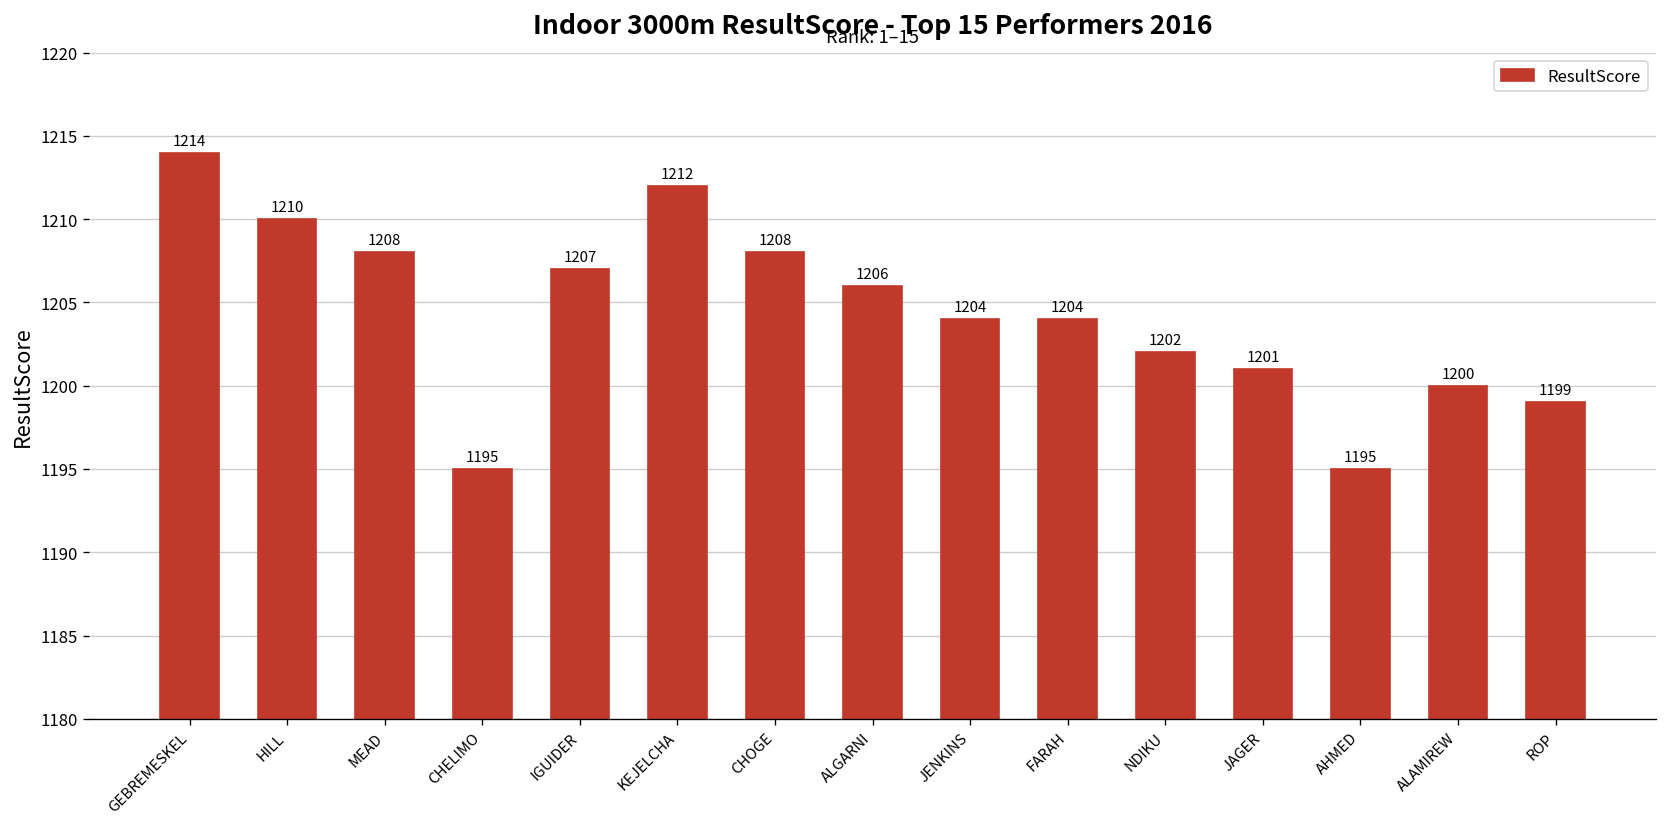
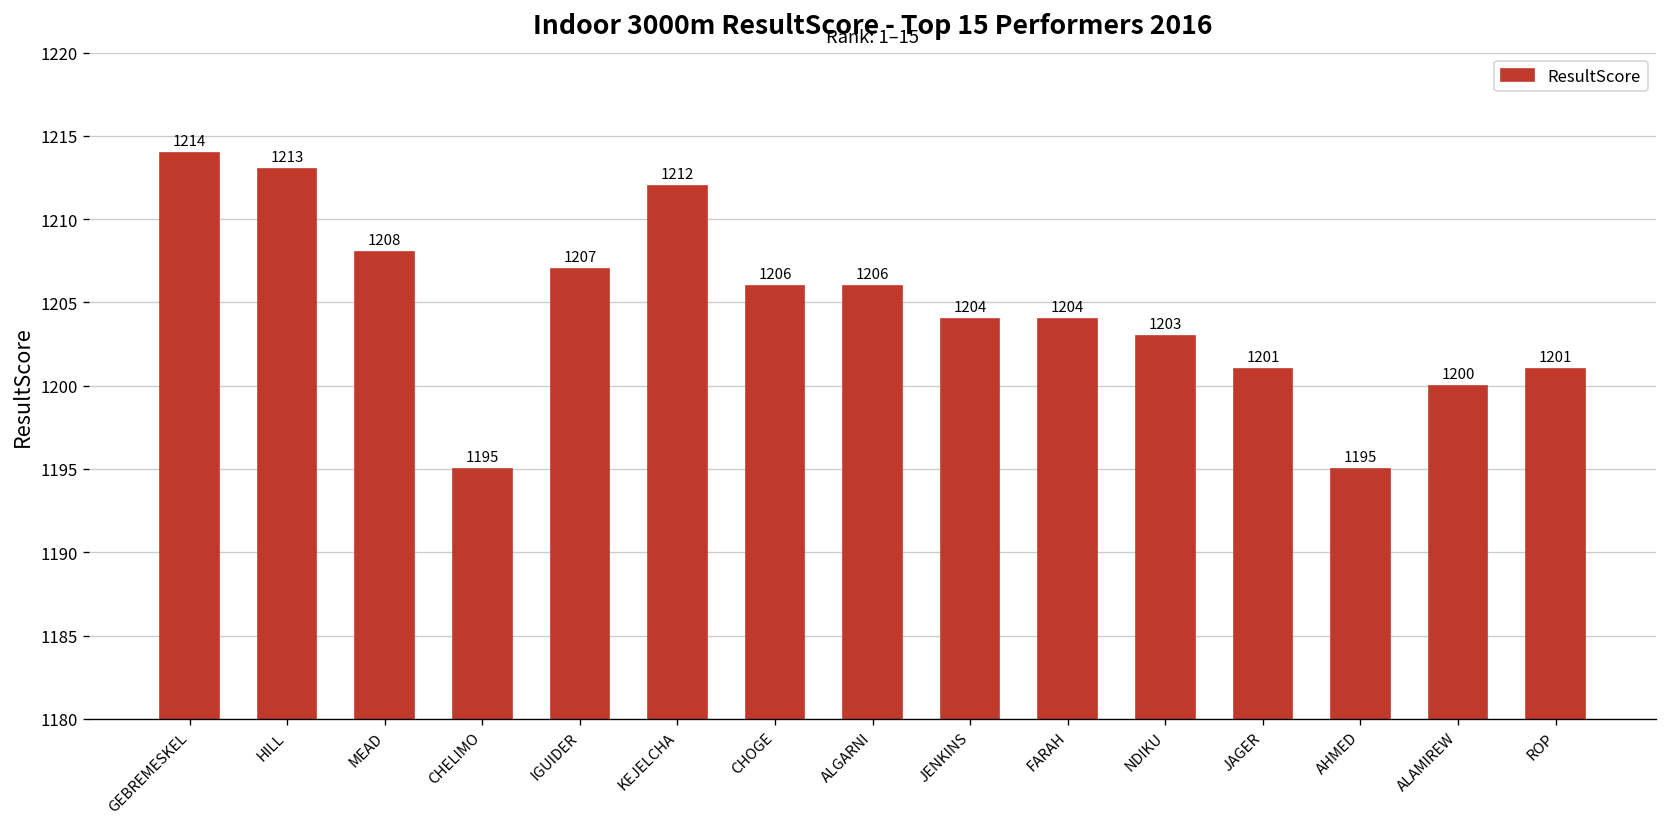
  {
    "GEBREMESKEL": 1214,
-   "HILL": 1210,
+   "HILL": 1213,
    "MEAD": 1208,
    "CHELIMO": 1195,
    "IGUIDER": 1207,
    "KEJELCHA": 1212,
-   "CHOGE": 1208,
+   "CHOGE": 1206,
    "ALGARNI": 1206,
    "JENKINS": 1204,
    "FARAH": 1204,
-   "NDIKU": 1202,
+   "NDIKU": 1203,
    "JAGER": 1201,
    "AHMED": 1195,
    "ALAMIREW": 1200,
-   "ROP": 1199
+   "ROP": 1201
  }
